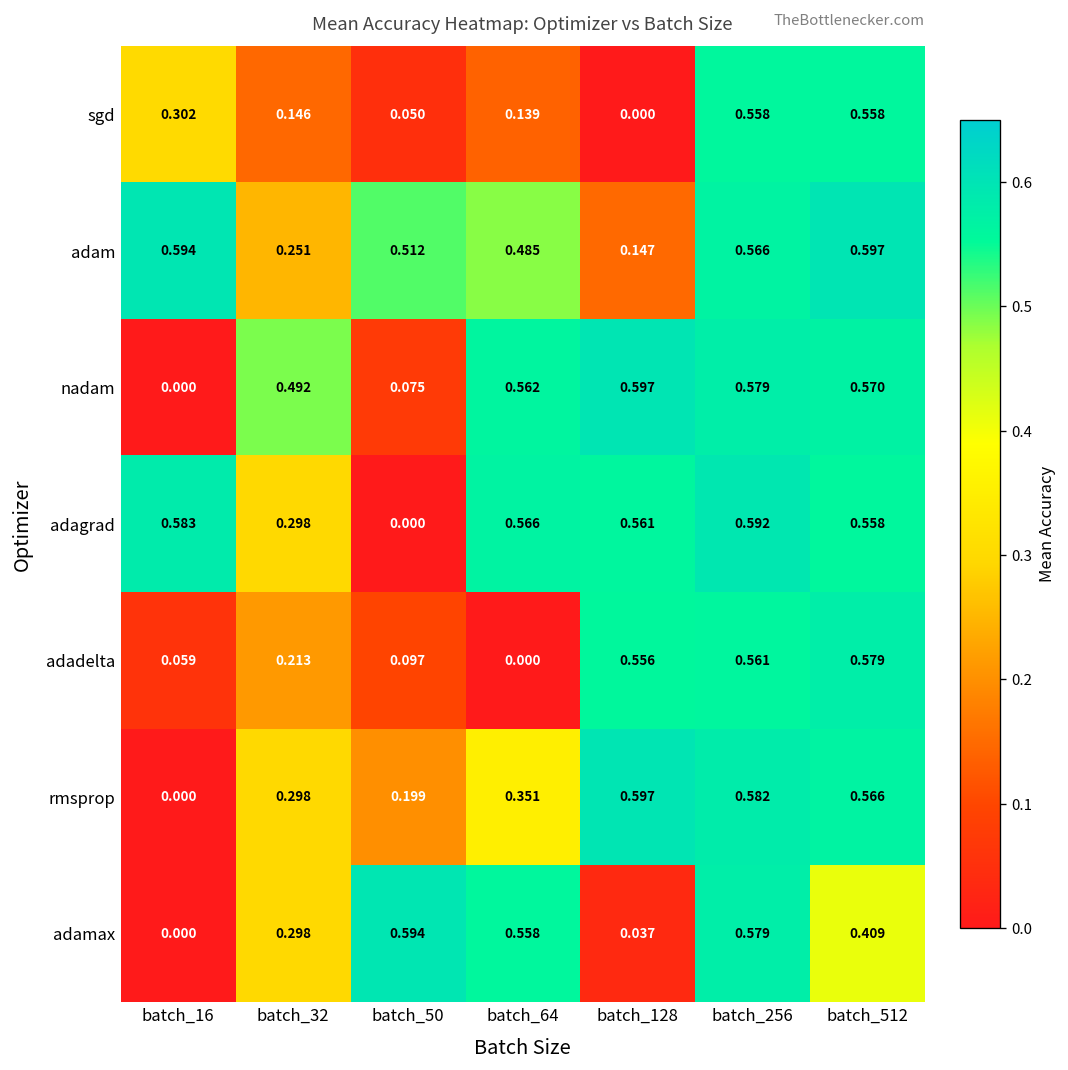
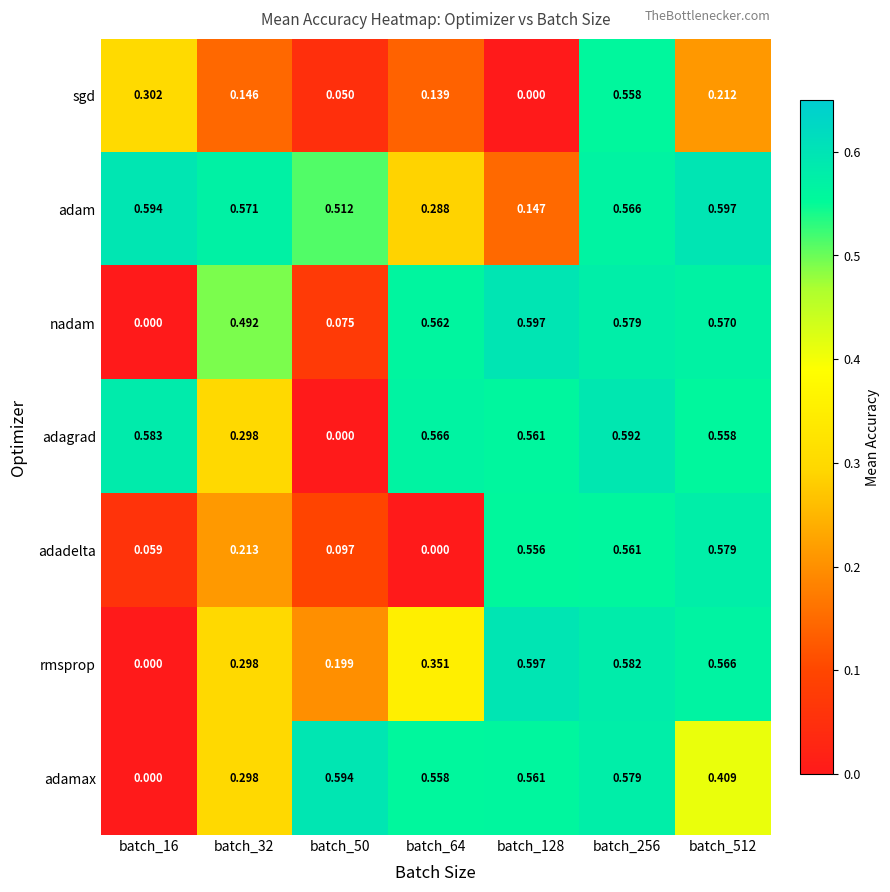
  {
    "sgd": {
      "batch_16": 0.302,
      "batch_32": 0.146,
      "batch_50": 0.050,
      "batch_64": 0.139,
      "batch_128": 0.000,
      "batch_256": 0.558,
-     "batch_512": 0.558
+     "batch_512": 0.212
    },
    "adam": {
      "batch_16": 0.594,
-     "batch_32": 0.251,
+     "batch_32": 0.571,
      "batch_50": 0.512,
-     "batch_64": 0.485,
+     "batch_64": 0.288,
      "batch_128": 0.147,
      "batch_256": 0.566,
      "batch_512": 0.597
    },
    "nadam": {
      "batch_16": 0.000,
      "batch_32": 0.492,
      "batch_50": 0.075,
      "batch_64": 0.562,
      "batch_128": 0.597,
      "batch_256": 0.579,
      "batch_512": 0.570
    },
    "adagrad": {
      "batch_16": 0.583,
      "batch_32": 0.298,
      "batch_50": 0.000,
      "batch_64": 0.566,
      "batch_128": 0.561,
      "batch_256": 0.592,
      "batch_512": 0.558
    },
    "adadelta": {
      "batch_16": 0.059,
      "batch_32": 0.213,
      "batch_50": 0.097,
      "batch_64": 0.000,
      "batch_128": 0.556,
      "batch_256": 0.561,
      "batch_512": 0.579
    },
    "rmsprop": {
      "batch_16": 0.000,
      "batch_32": 0.298,
      "batch_50": 0.199,
      "batch_64": 0.351,
      "batch_128": 0.597,
      "batch_256": 0.582,
      "batch_512": 0.566
    },
    "adamax": {
      "batch_16": 0.000,
      "batch_32": 0.298,
      "batch_50": 0.594,
      "batch_64": 0.558,
-     "batch_128": 0.037,
+     "batch_128": 0.561,
      "batch_256": 0.579,
      "batch_512": 0.409
    }
  }
